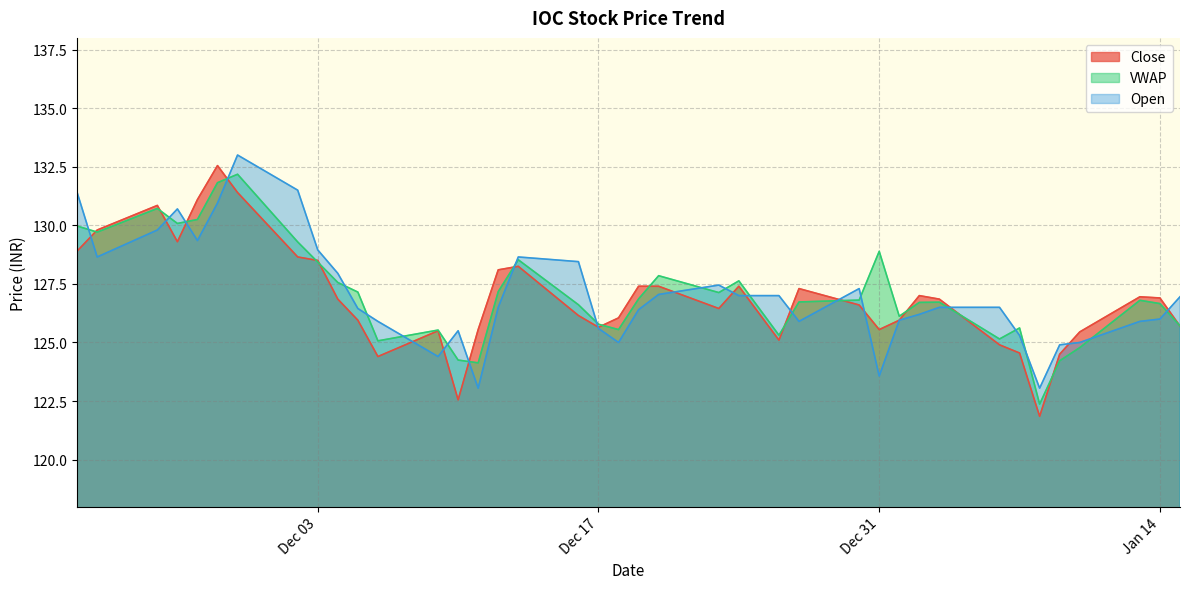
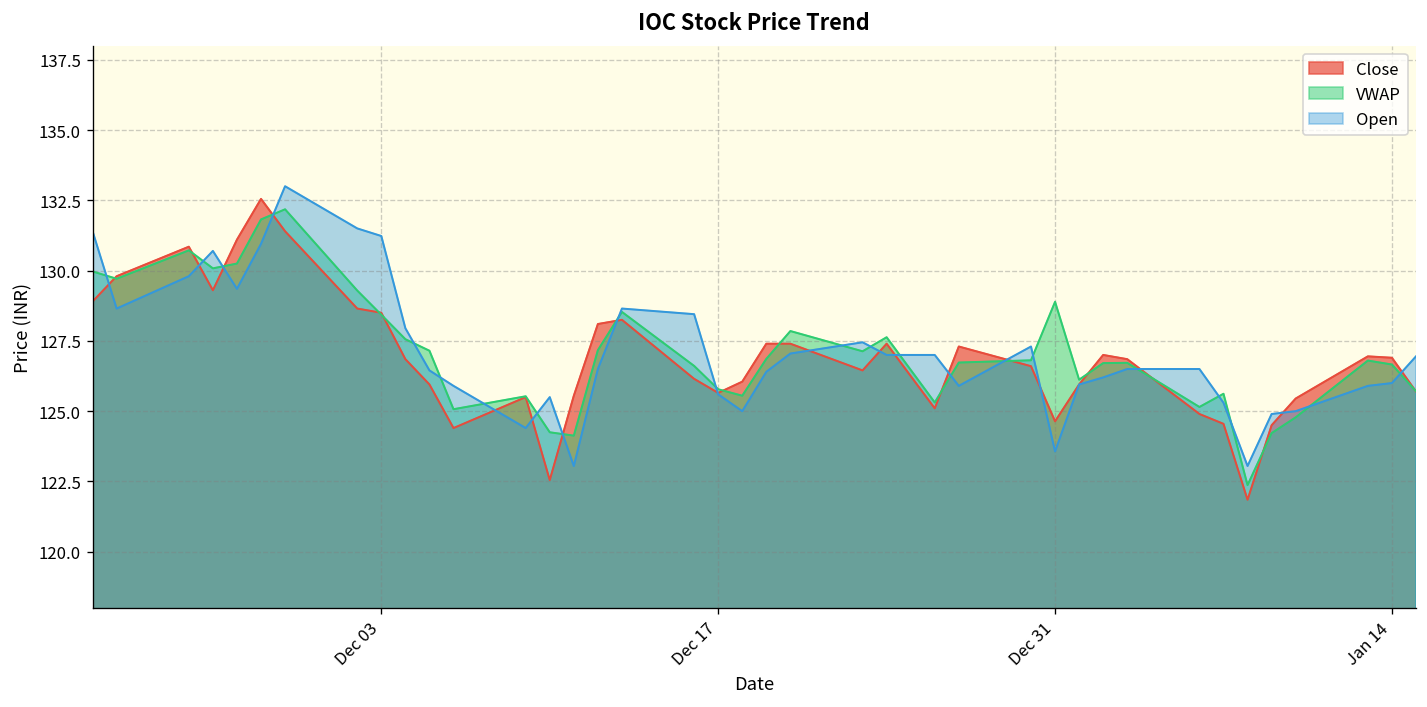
  {
    "Close": {
-     "Dec 31": 125.6,
+     "Dec 31": 124.6,
      "Jan 14": 126.9
    },
    "VWAP": {
      "Dec 17": 125.8,
      "Dec 31": 128.9,
      "Jan 14": 126.7
    },
    "Open": {
-     "Dec 03": 129.0,
+     "Dec 03": 131.2,
      "Dec 31": 123.6,
      "Jan 14": 126.0
    }
  }
